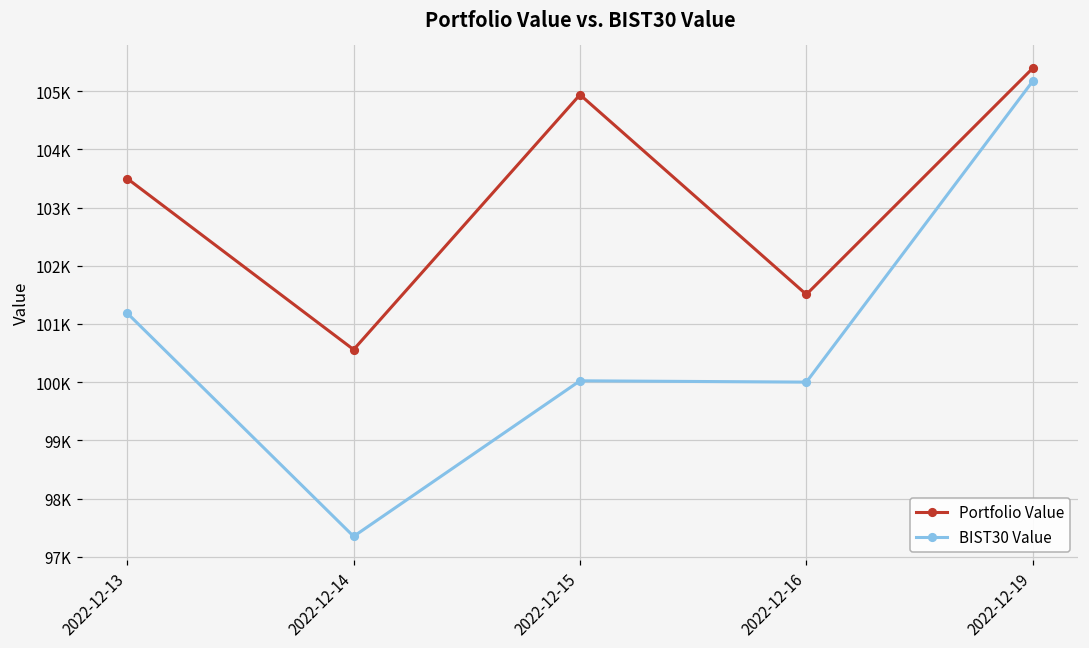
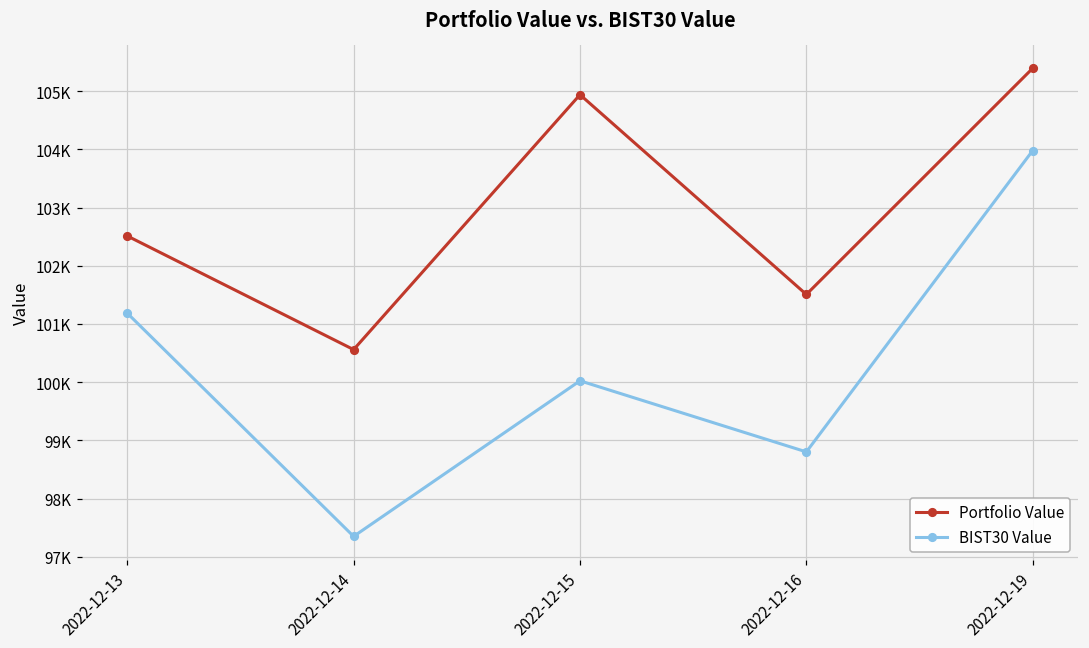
  {
    "Portfolio Value": {
-     "2022-12-13": 103500,
+     "2022-12-13": 102500,
      "2022-12-14": 100600,
      "2022-12-15": 104900,
      "2022-12-16": 101500,
      "2022-12-19": 105400
    },
    "BIST30 Value": {
      "2022-12-13": 101200,
      "2022-12-14": 97400,
      "2022-12-15": 100000,
-     "2022-12-16": 100000,
-     "2022-12-19": 105200
+     "2022-12-16": 98800,
+     "2022-12-19": 104000
    }
  }
